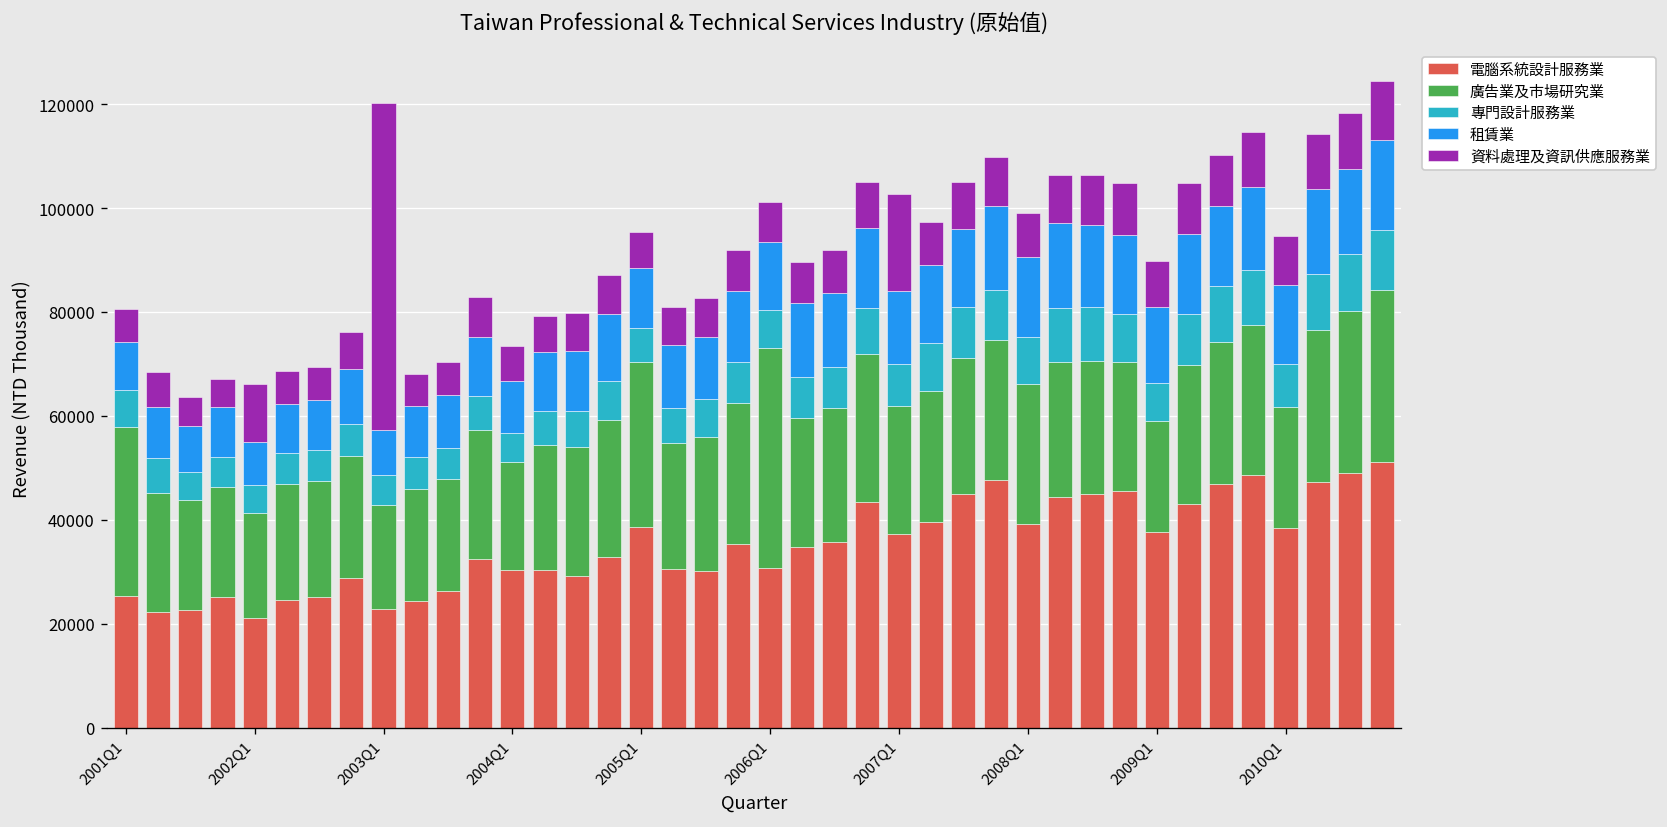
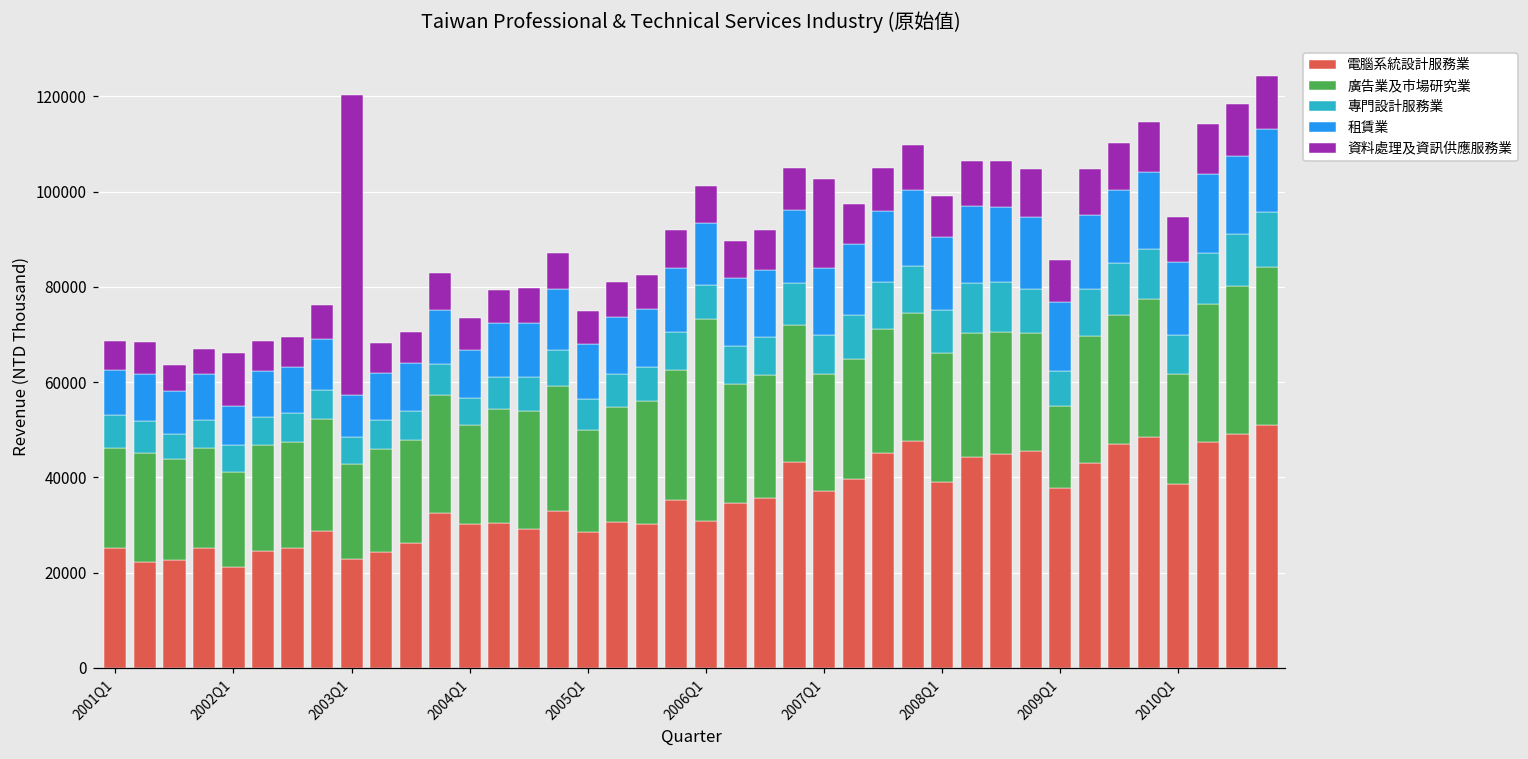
  {
    "電腦系統設計服務業": {
      "2001Q1": 25000,
      "2002Q1": 21000,
      "2003Q1": 23000,
      "2004Q1": 30000,
-     "2005Q1": 39000,
+     "2005Q1": 29000,
      "2006Q1": 31000,
      "2007Q1": 37000,
      "2008Q1": 39000,
      "2009Q1": 38000,
      "2010Q1": 39000
    },
    "廣告業及市場研究業": {
-     "2001Q1": 33000,
+     "2001Q1": 21000,
      "2002Q1": 20000,
      "2003Q1": 20000,
      "2004Q1": 21000,
-     "2005Q1": 32000,
+     "2005Q1": 21000,
      "2006Q1": 42000,
      "2007Q1": 25000,
      "2008Q1": 27000,
-     "2009Q1": 21000,
+     "2009Q1": 17000,
      "2010Q1": 23000
    },
    "資料處理及資訊供應服務業": {
      "2001Q1": 6000,
      "2002Q1": 11000,
      "2003Q1": 63000,
      "2004Q1": 7000,
      "2005Q1": 7000,
      "2006Q1": 8000,
      "2007Q1": 19000,
      "2008Q1": 9000,
      "2009Q1": 9000,
      "2010Q1": 9000
    }
  }
